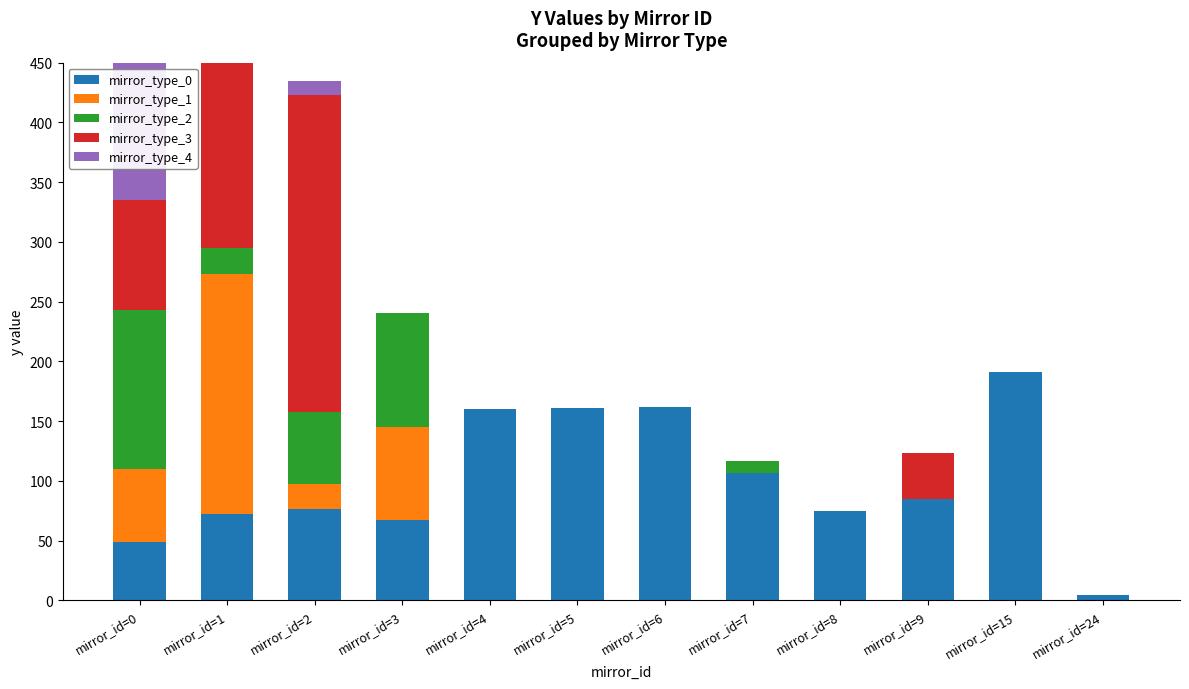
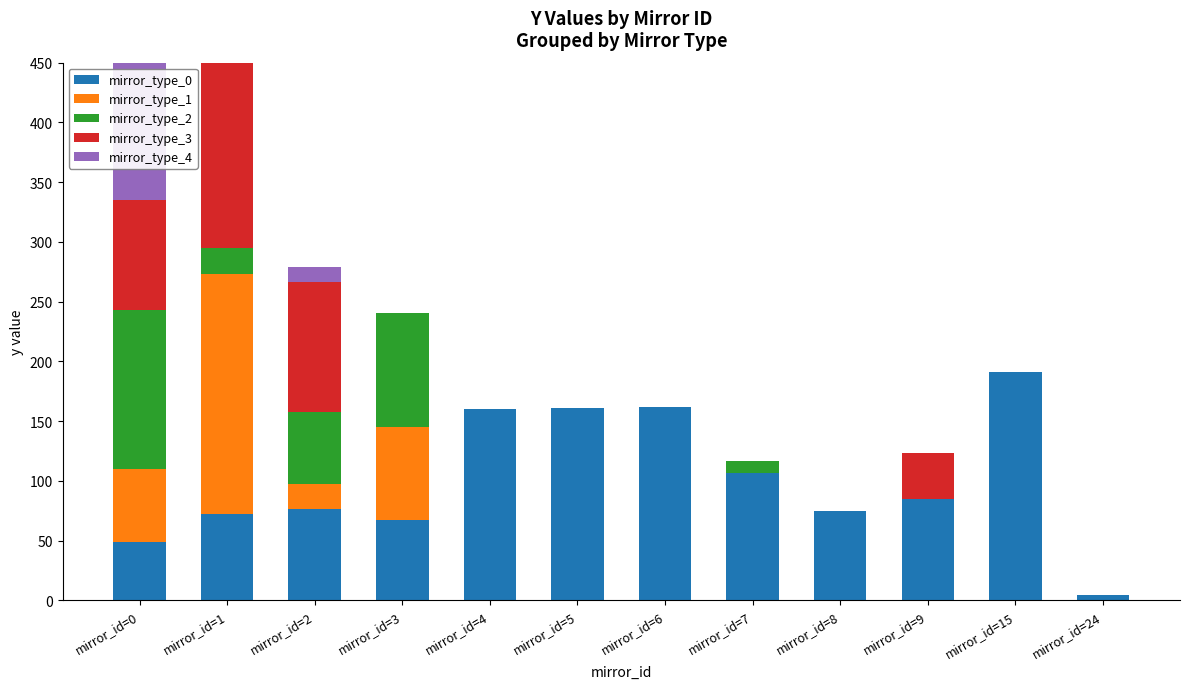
  {
    "mirror_type_0": {
      "mirror_id=0": 49,
      "mirror_id=1": 72,
      "mirror_id=2": 76,
      "mirror_id=3": 67,
      "mirror_id=4": 160,
      "mirror_id=5": 161,
      "mirror_id=6": 161,
      "mirror_id=7": 107,
      "mirror_id=8": 75,
      "mirror_id=9": 84,
      "mirror_id=15": 191,
      "mirror_id=24": 4
    },
    "mirror_type_1": {
      "mirror_id=0": 61,
      "mirror_id=1": 202,
      "mirror_id=2": 22,
      "mirror_id=3": 78,
      "mirror_id=4": 0,
      "mirror_id=5": 0,
      "mirror_id=6": 0,
      "mirror_id=7": 0,
      "mirror_id=8": 0,
      "mirror_id=9": 0,
      "mirror_id=15": 0,
      "mirror_id=24": 0
    },
    "mirror_type_2": {
      "mirror_id=0": 133,
      "mirror_id=1": 22,
      "mirror_id=2": 60,
      "mirror_id=3": 95,
      "mirror_id=4": 0,
      "mirror_id=5": 0,
      "mirror_id=6": 0,
      "mirror_id=7": 10,
      "mirror_id=8": 0,
      "mirror_id=9": 0,
      "mirror_id=15": 0,
      "mirror_id=24": 0
    },
    "mirror_type_3": {
      "mirror_id=0": 93,
-     "mirror_id=2": 265,
+     "mirror_id=2": 109,
      "mirror_id=3": 0,
      "mirror_id=4": 0,
      "mirror_id=5": 0,
      "mirror_id=6": 0,
      "mirror_id=7": 0,
      "mirror_id=8": 0,
      "mirror_id=9": 39,
      "mirror_id=15": 0,
      "mirror_id=24": 0
    },
    "mirror_type_4": {
      "mirror_id=2": 12,
      "mirror_id=3": 0,
      "mirror_id=4": 0,
      "mirror_id=5": 0,
      "mirror_id=6": 0,
      "mirror_id=7": 0,
      "mirror_id=8": 0,
      "mirror_id=9": 0,
      "mirror_id=15": 0,
      "mirror_id=24": 0
    }
  }
